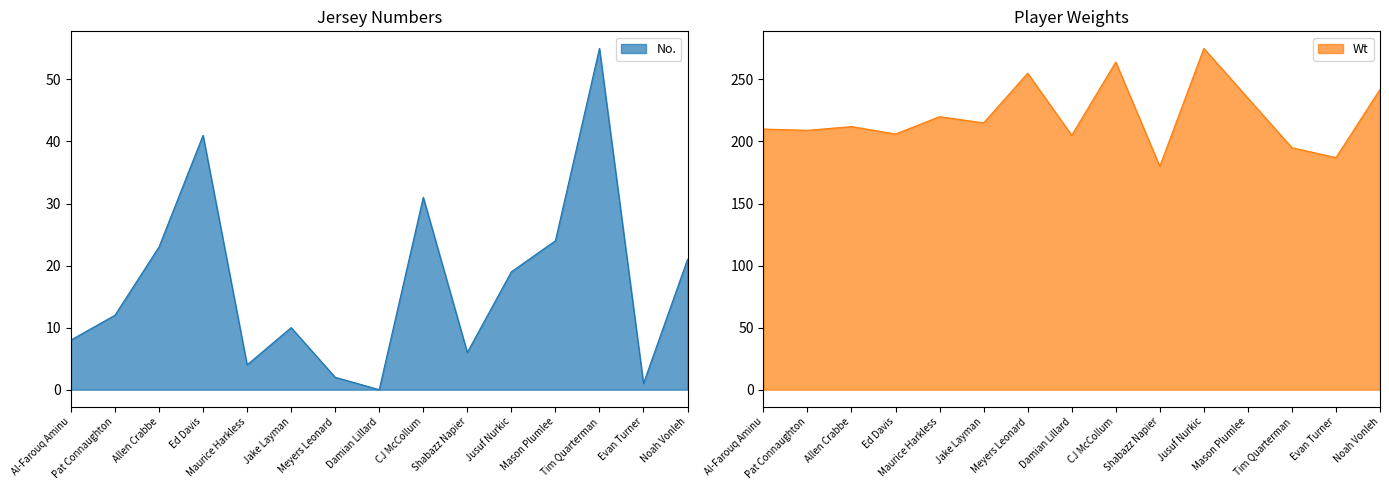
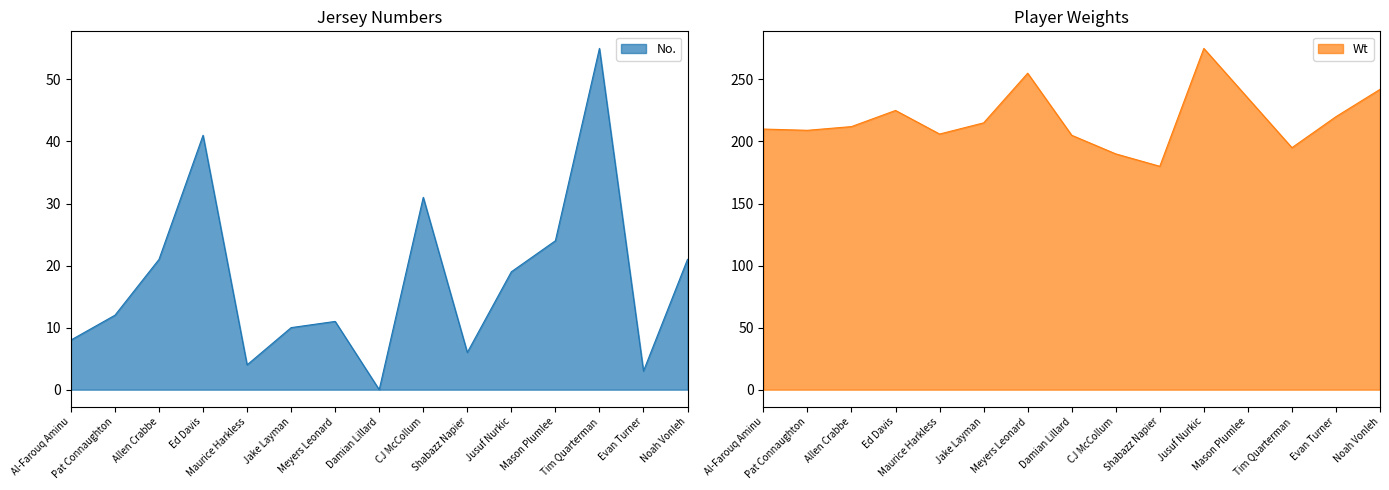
  {
    "Jersey Numbers": {
      "Al-Farouq Aminu": 8,
      "Pat Connaughton": 12,
-     "Allen Crabbe": 23,
+     "Allen Crabbe": 21,
      "Ed Davis": 41,
      "Maurice Harkless": 4,
      "Jake Layman": 10,
-     "Meyers Leonard": 2,
+     "Meyers Leonard": 11,
      "Damian Lillard": 0,
      "CJ McCollum": 31,
      "Shabazz Napier": 6,
      "Jusuf Nurkic": 19,
      "Mason Plumlee": 24,
      "Tim Quarterman": 55,
-     "Evan Turner": 1,
+     "Evan Turner": 3,
      "Noah Vonleh": 21
    },
    "Player Weights": {
      "Al-Farouq Aminu": 210,
      "Pat Connaughton": 209,
      "Allen Crabbe": 212,
-     "Ed Davis": 206,
-     "Maurice Harkless": 220,
+     "Ed Davis": 225,
+     "Maurice Harkless": 206,
      "Jake Layman": 215,
      "Meyers Leonard": 255,
      "Damian Lillard": 205,
-     "CJ McCollum": 264,
+     "CJ McCollum": 190,
      "Shabazz Napier": 180,
      "Jusuf Nurkic": 275,
      "Mason Plumlee": 235,
      "Tim Quarterman": 195,
-     "Evan Turner": 187,
+     "Evan Turner": 220,
      "Noah Vonleh": 242
    }
  }
